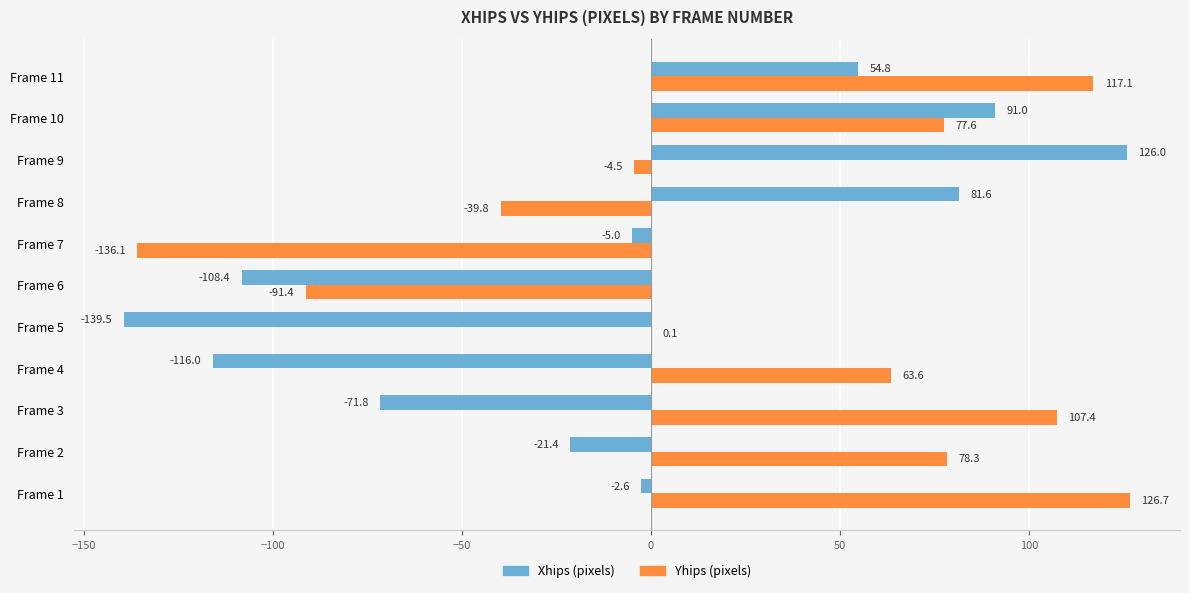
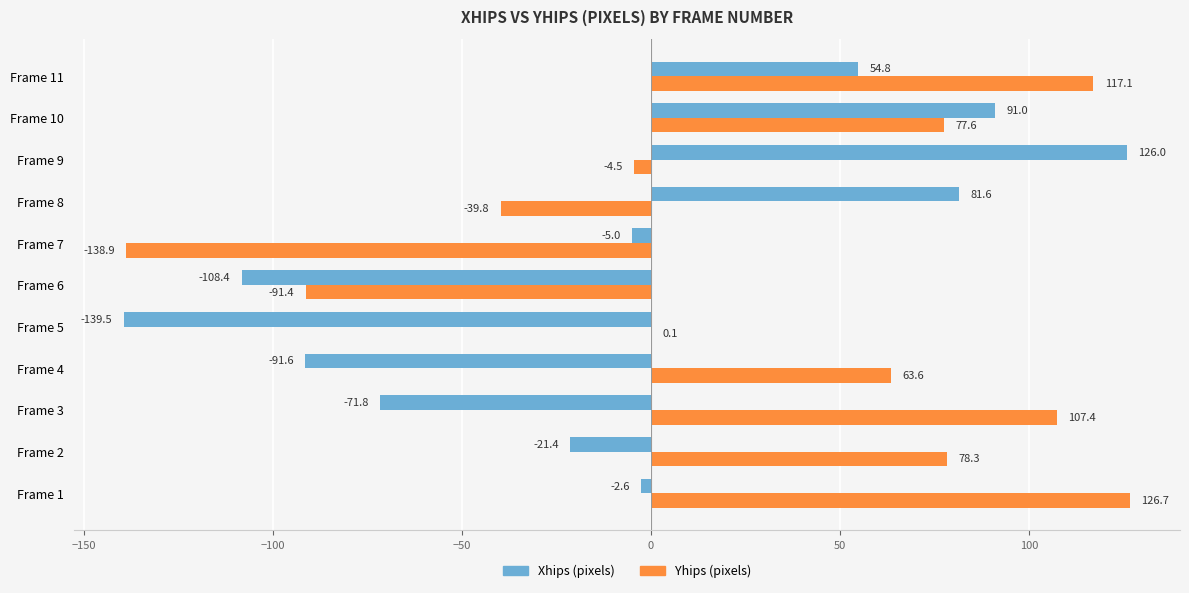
  {
    "Xhips (pixels)": {
      "Frame 11": 54.8,
      "Frame 10": 91.0,
      "Frame 9": 126.0,
      "Frame 8": 81.6,
      "Frame 7": -5.0,
      "Frame 6": -108.4,
      "Frame 5": -139.5,
-     "Frame 4": -116.0,
+     "Frame 4": -91.6,
      "Frame 3": -71.8,
      "Frame 2": -21.4,
      "Frame 1": -2.6
    },
    "Yhips (pixels)": {
      "Frame 11": 117.1,
      "Frame 10": 77.6,
      "Frame 9": -4.5,
      "Frame 8": -39.8,
-     "Frame 7": -136.1,
+     "Frame 7": -138.9,
      "Frame 6": -91.4,
      "Frame 5": 0.1,
      "Frame 4": 63.6,
      "Frame 3": 107.4,
      "Frame 2": 78.3,
      "Frame 1": 126.7
    }
  }
